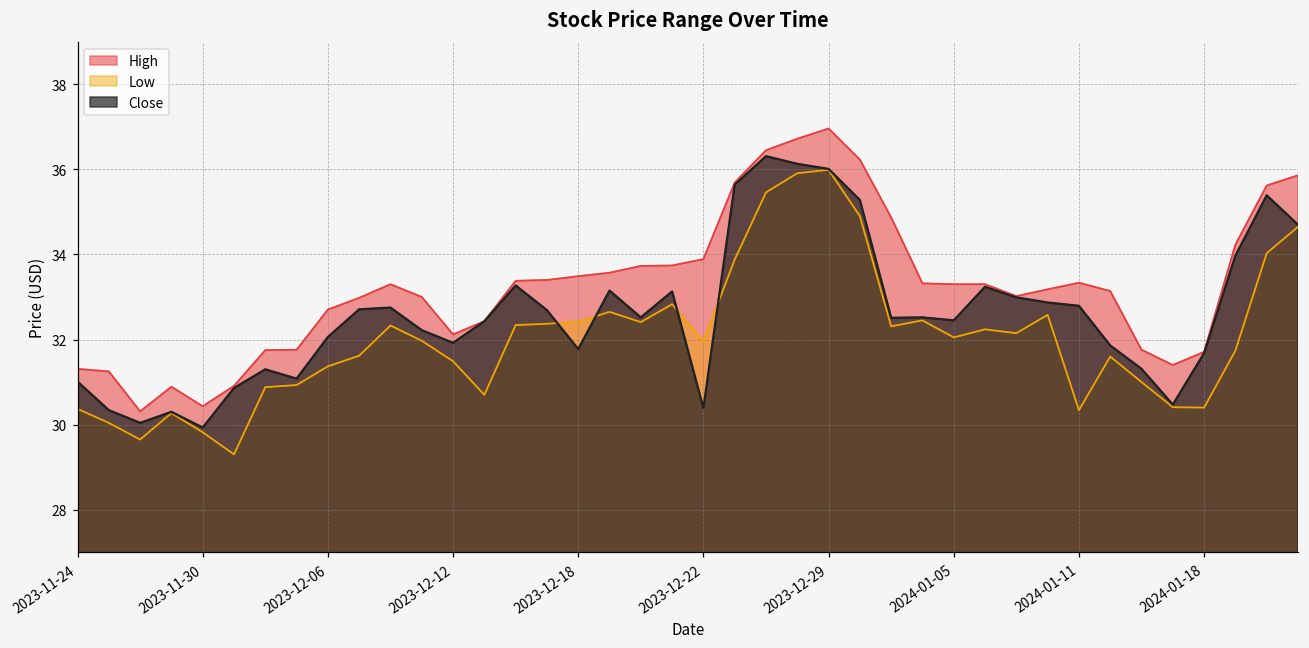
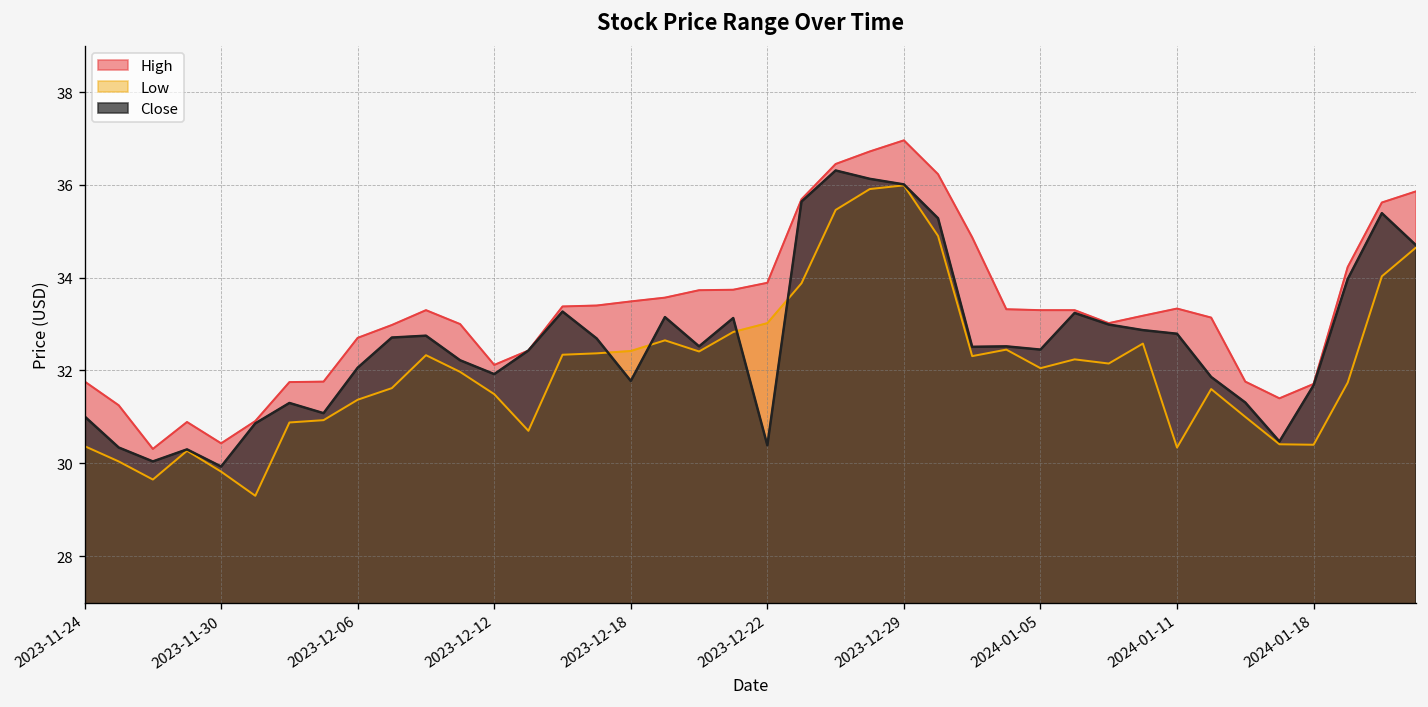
  {
    "High": {
-     "2023-11-24": 31.3,
+     "2023-11-24": 31.8,
      "2023-11-30": 30.4,
      "2023-12-06": 32.7,
      "2023-12-12": 32.1,
      "2023-12-18": 33.5,
      "2023-12-22": 33.9,
      "2023-12-29": 37.0,
      "2024-01-05": 33.3,
      "2024-01-11": 33.3
    },
    "Low": {
      "2023-11-24": 30.4,
      "2023-11-30": 29.8,
      "2023-12-06": 31.4,
      "2023-12-12": 31.5,
      "2023-12-18": 32.4,
-     "2023-12-22": 32.0,
+     "2023-12-22": 33.0,
      "2024-01-05": 32.0,
      "2024-01-11": 30.3,
      "2024-01-18": 30.4
    },
    "Close": {
      "2023-11-24": 31.0,
      "2023-11-30": 29.9,
      "2023-12-06": 32.1,
      "2023-12-12": 31.9,
      "2023-12-18": 31.8,
      "2023-12-22": 30.4,
      "2024-01-05": 32.5,
      "2024-01-11": 32.8
    }
  }
